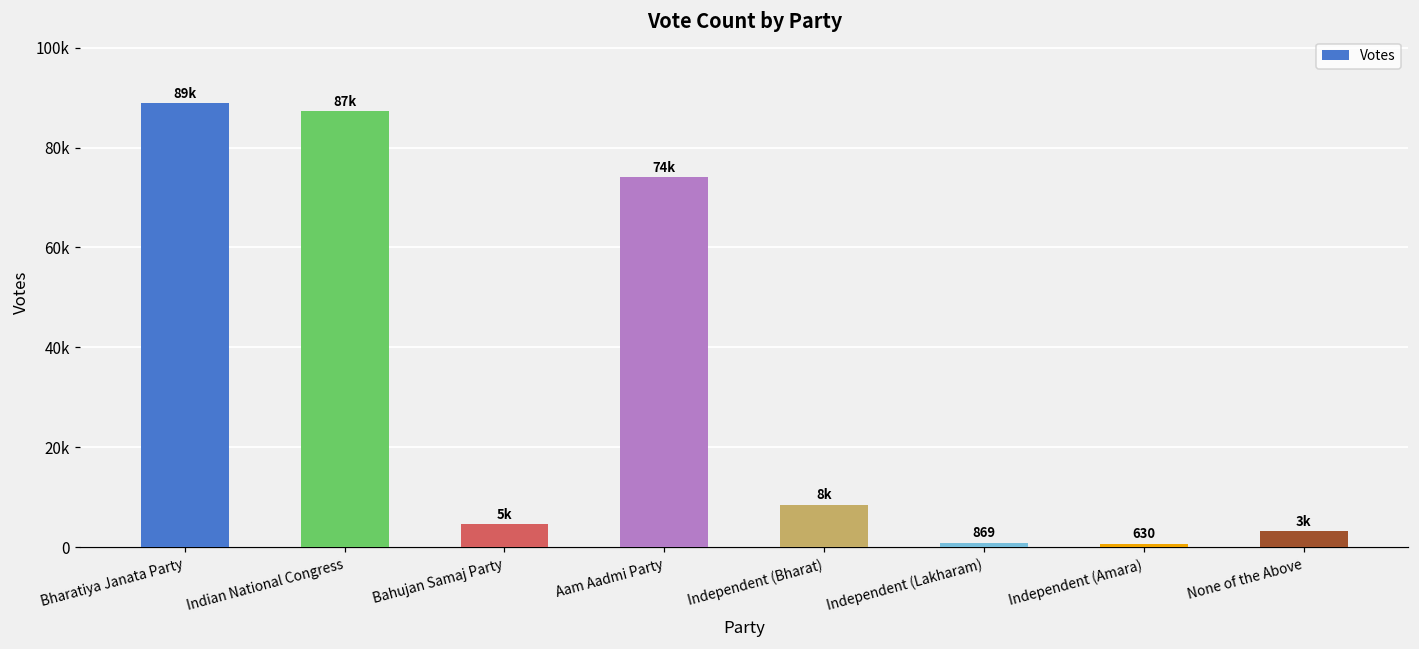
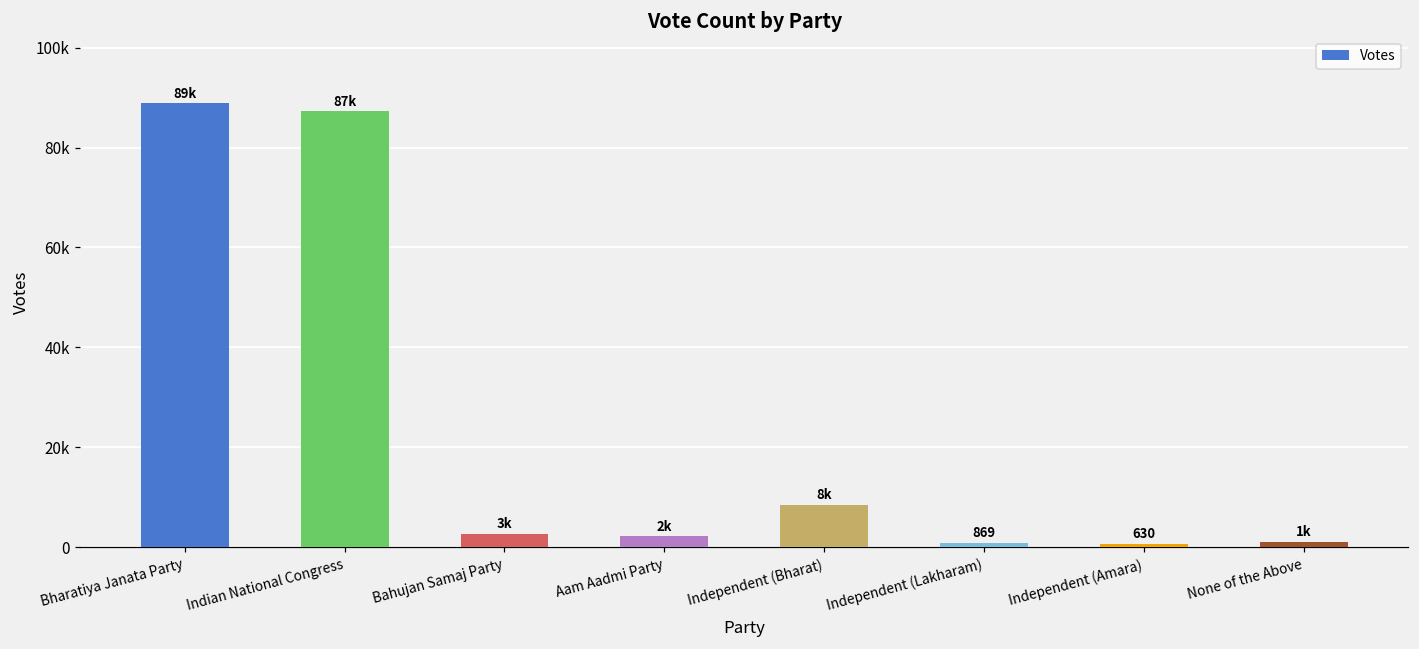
  {
    "Bharatiya Janata Party": "89k",
    "Indian National Congress": "87k",
-   "Bahujan Samaj Party": "5k",
-   "Aam Aadmi Party": "74k",
+   "Bahujan Samaj Party": "3k",
+   "Aam Aadmi Party": "2k",
    "Independent (Bharat)": "8k",
    "Independent (Lakharam)": "869",
    "Independent (Amara)": "630",
-   "None of the Above": "3k"
+   "None of the Above": "1k"
  }
